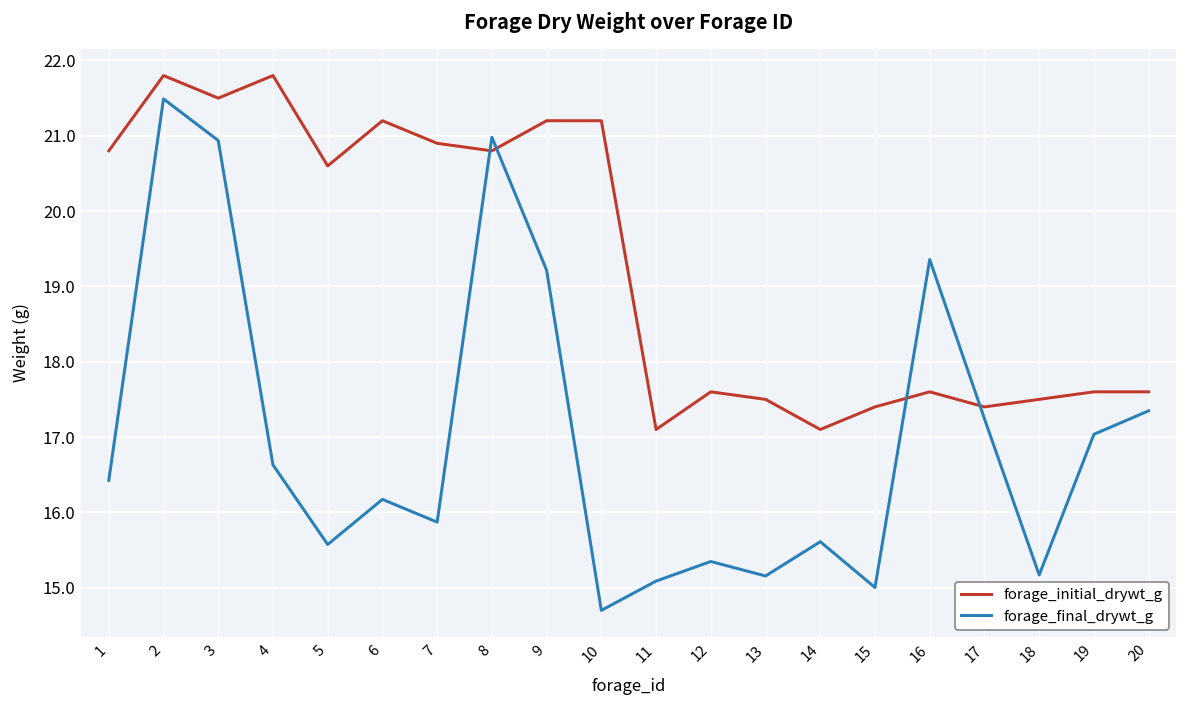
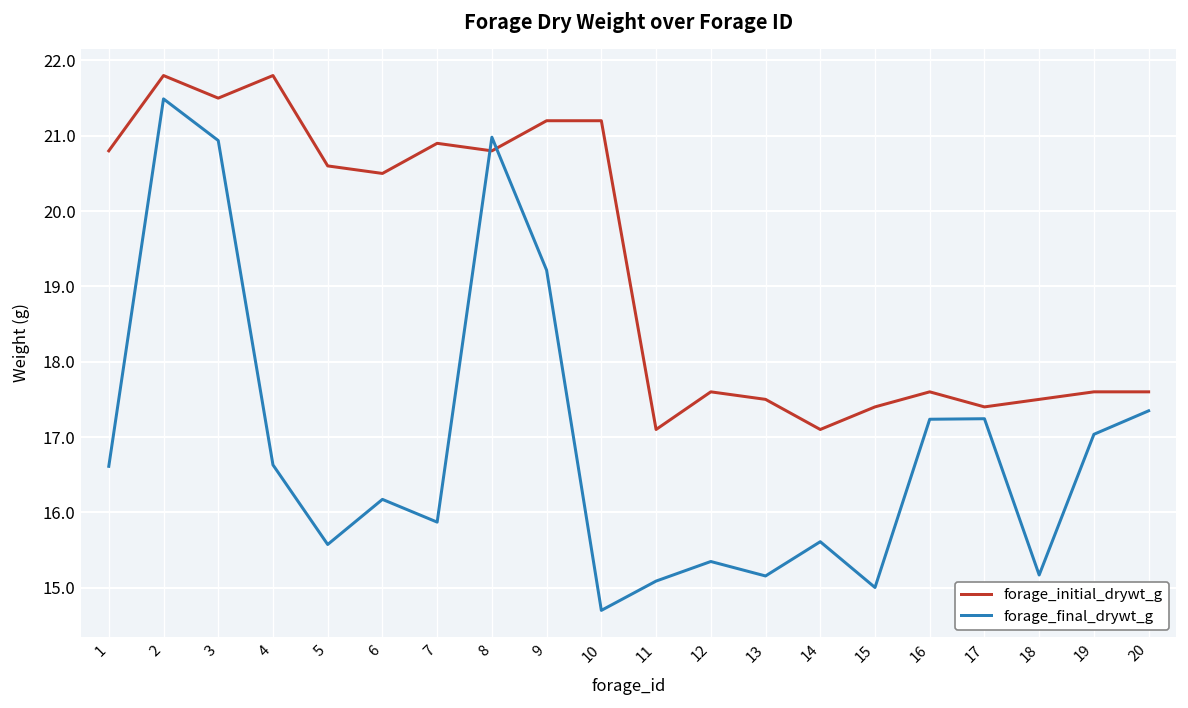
  {
    "forage_initial_drywt_g": {
      "1": 20.8,
      "2": 21.8,
      "3": 21.5,
      "4": 21.8,
      "5": 20.6,
-     "6": 21.2,
+     "6": 20.5,
      "7": 20.9,
      "8": 20.8,
      "9": 21.2,
      "10": 21.2,
      "11": 17.1,
      "12": 17.6,
      "13": 17.5,
      "14": 17.1,
      "15": 17.4,
      "16": 17.6,
      "17": 17.4,
      "18": 17.5,
      "19": 17.6,
      "20": 17.6
    },
    "forage_final_drywt_g": {
-     "1": 16.4,
+     "1": 16.6,
      "2": 21.5,
      "3": 20.9,
      "4": 16.6,
      "5": 15.6,
      "6": 16.2,
      "7": 15.9,
      "8": 21.0,
      "9": 19.2,
      "10": 14.7,
      "11": 15.1,
      "12": 15.3,
      "13": 15.2,
      "14": 15.6,
      "15": 15.0,
-     "16": 19.4,
+     "16": 17.2,
      "17": 17.2,
      "18": 15.2,
      "19": 17.0,
      "20": 17.3
    }
  }
